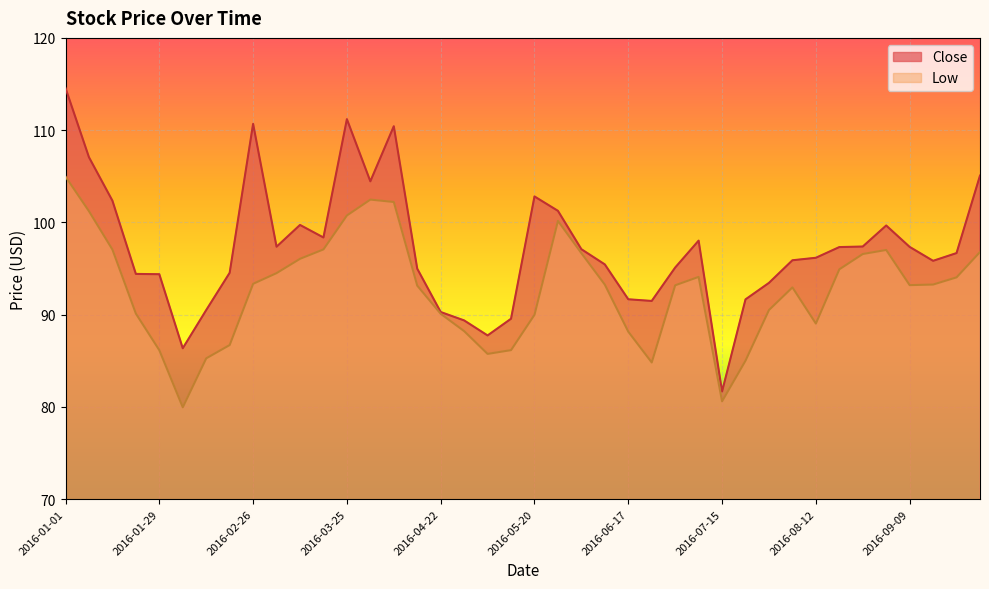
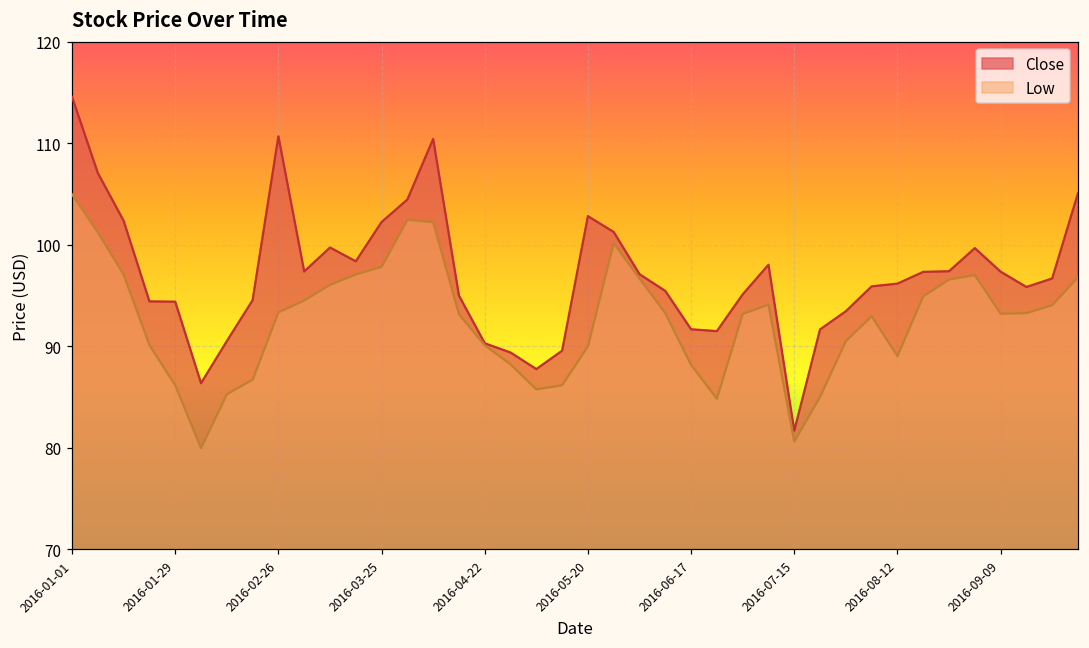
  {
    "Close": {
      "2016-01-01": 115,
      "2016-01-29": 94,
      "2016-02-26": 111,
-     "2016-03-25": 111,
+     "2016-03-25": 102,
      "2016-05-20": 103,
      "2016-06-17": 92,
      "2016-07-15": 82,
      "2016-08-12": 96,
      "2016-09-09": 97
    },
    "Low": {
      "2016-01-01": 105,
      "2016-01-29": 86,
      "2016-02-26": 93,
-     "2016-03-25": 101,
+     "2016-03-25": 98,
      "2016-05-20": 90,
      "2016-06-17": 88,
      "2016-07-15": 81,
      "2016-08-12": 89,
      "2016-09-09": 93
    }
  }
